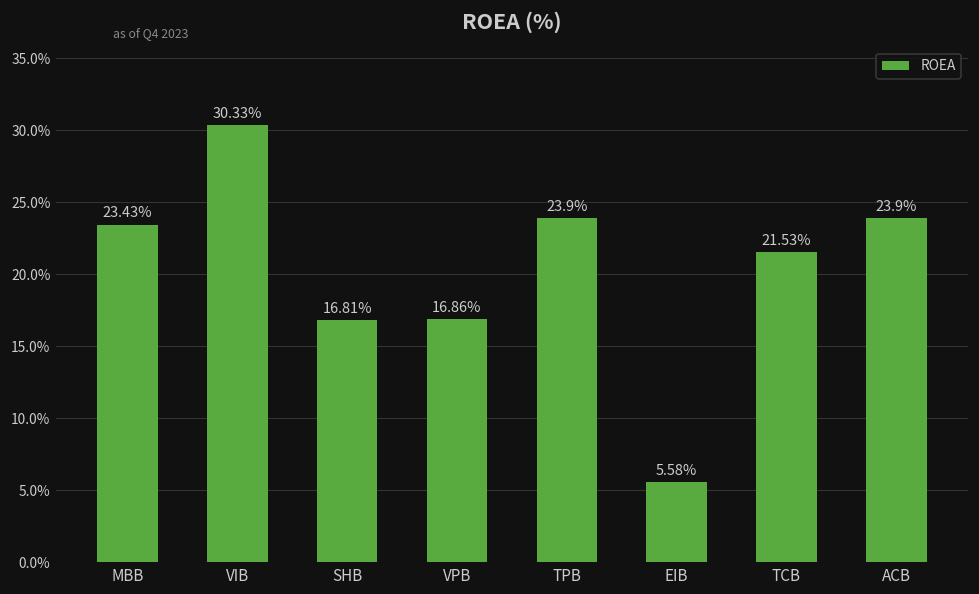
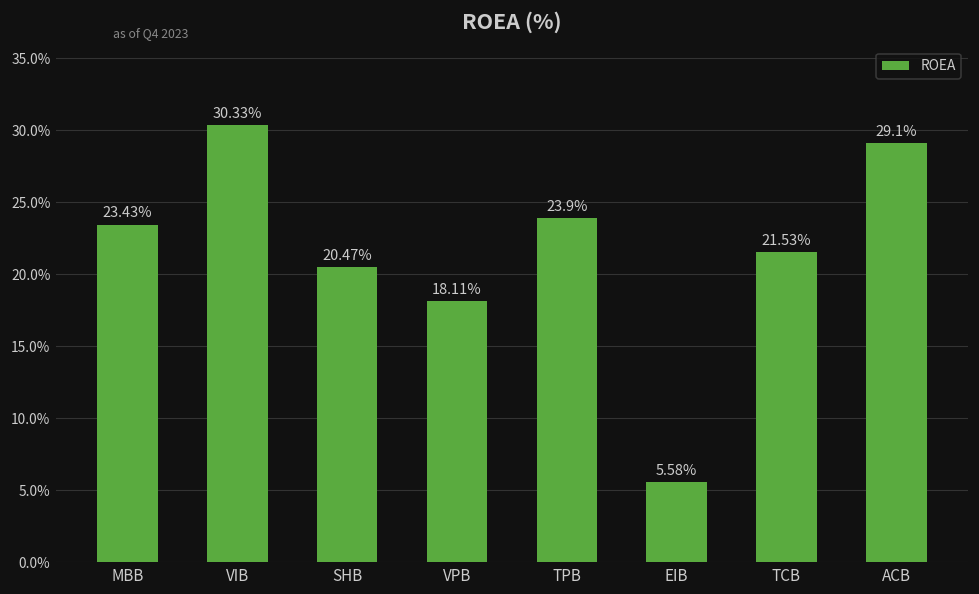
  {
    "MBB": "23.43%",
    "VIB": "30.33%",
-   "SHB": "16.81%",
-   "VPB": "16.86%",
+   "SHB": "20.47%",
+   "VPB": "18.11%",
    "TPB": "23.9%",
    "EIB": "5.58%",
    "TCB": "21.53%",
-   "ACB": "23.9%"
+   "ACB": "29.1%"
  }
